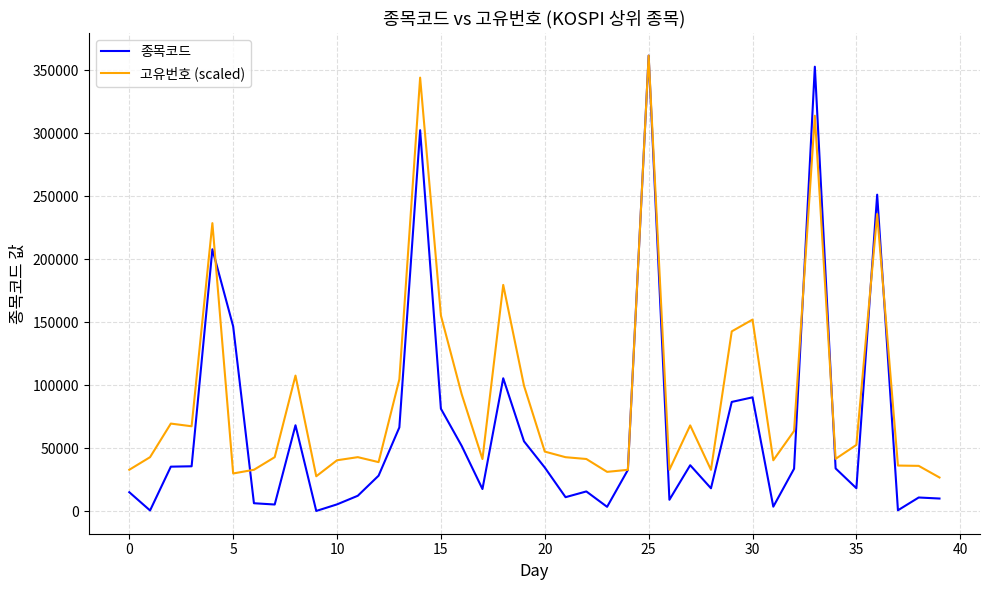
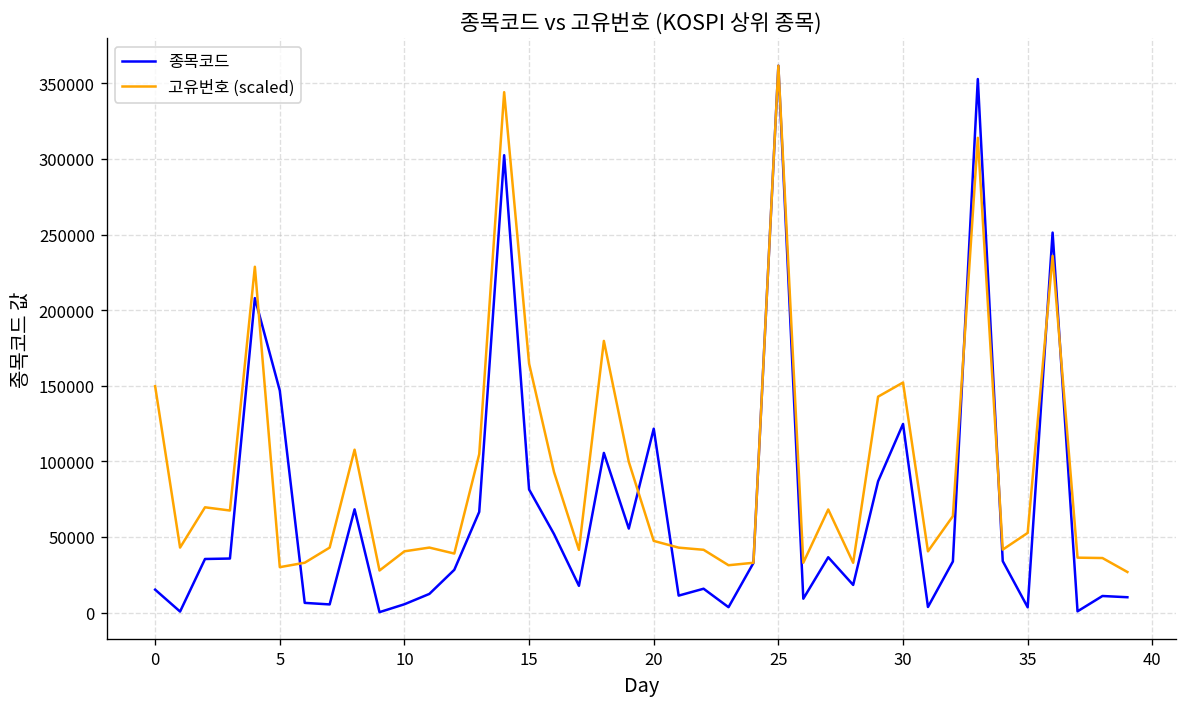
  {
    "종목코드": {
      "0": 15000,
      "5": 147000,
      "10": 5000,
      "15": 81000,
-     "20": 35000,
-     "30": 90000,
-     "35": 18000
+     "20": 122000,
+     "30": 125000,
+     "35": 3000
    },
    "고유번호 (scaled)": {
-     "0": 33000,
+     "0": 150000,
      "5": 30000,
      "10": 40000,
-     "15": 155000,
+     "15": 165000,
      "20": 47000,
      "30": 152000,
      "35": 53000
    }
  }
